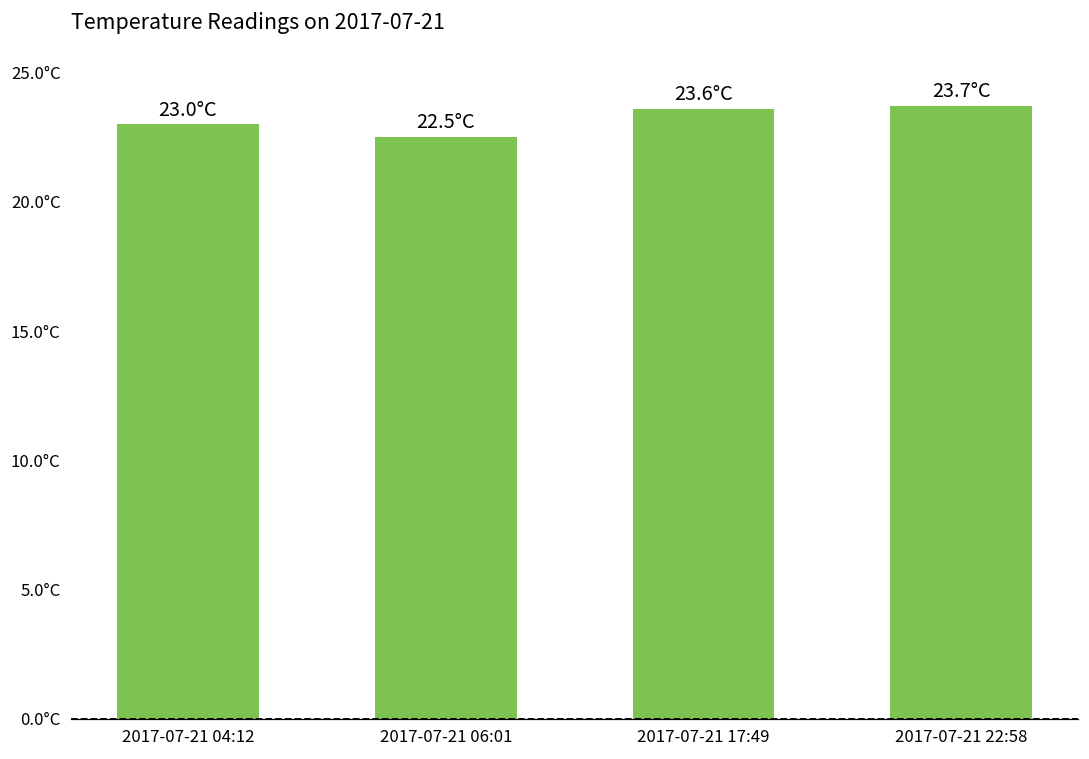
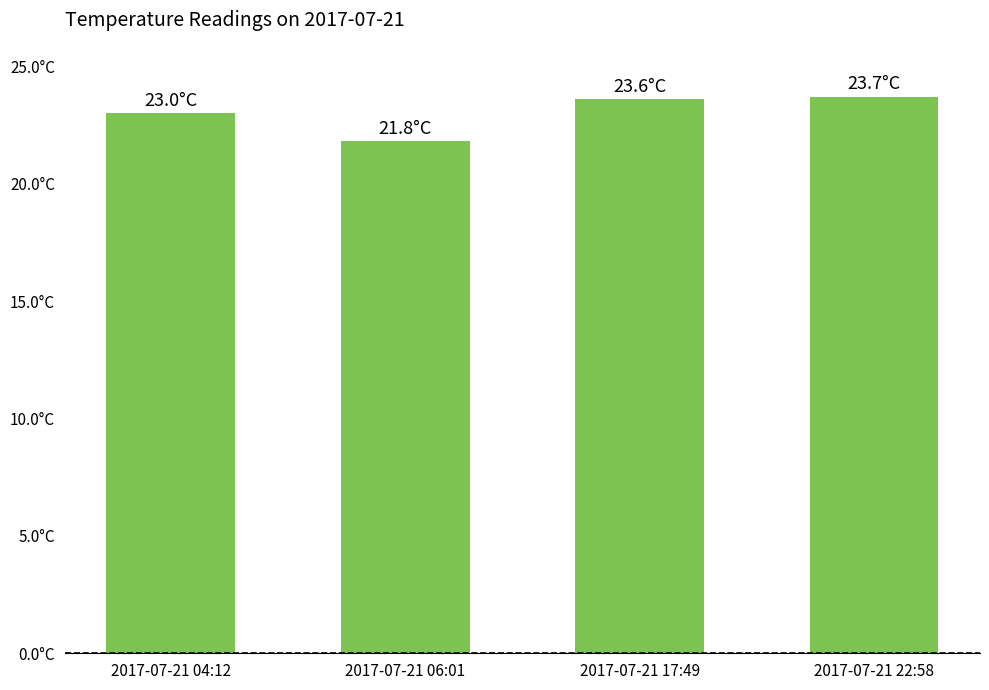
  {
    "2017-07-21 04:12": "23.0°C",
-   "2017-07-21 06:01": "22.5°C",
+   "2017-07-21 06:01": "21.8°C",
    "2017-07-21 17:49": "23.6°C",
    "2017-07-21 22:58": "23.7°C"
  }
